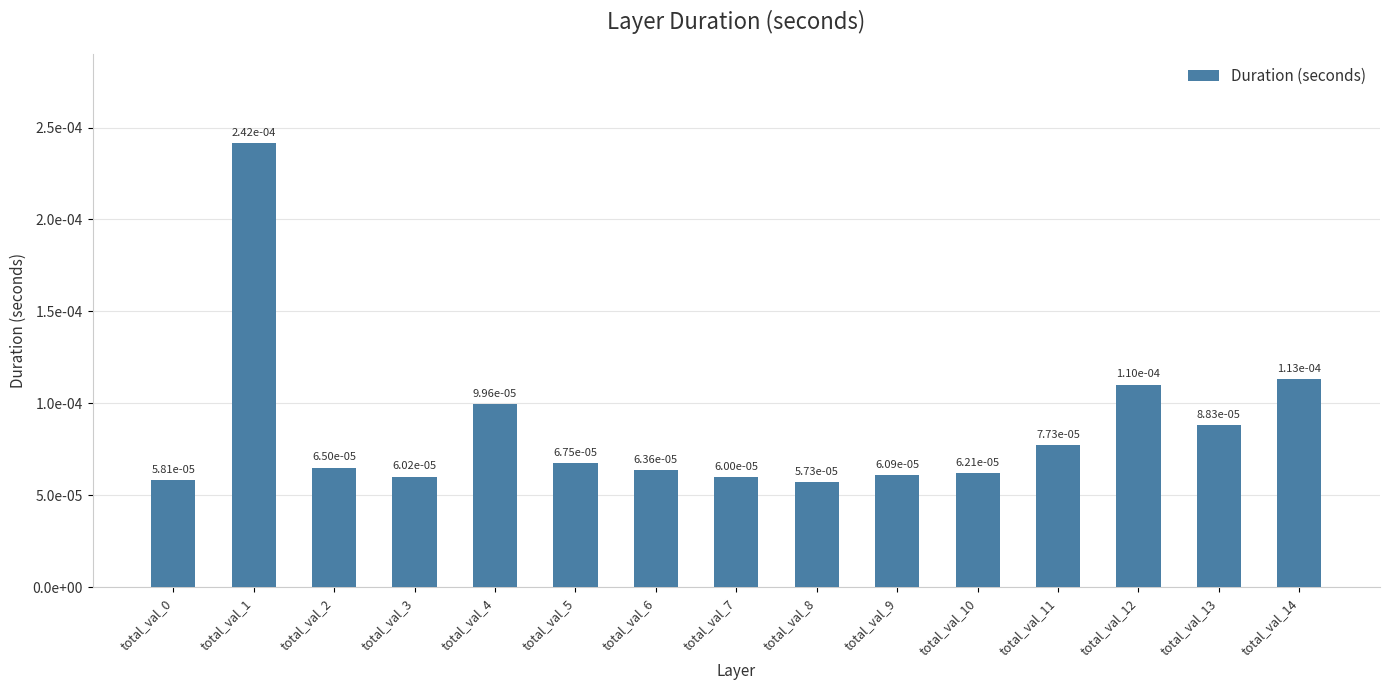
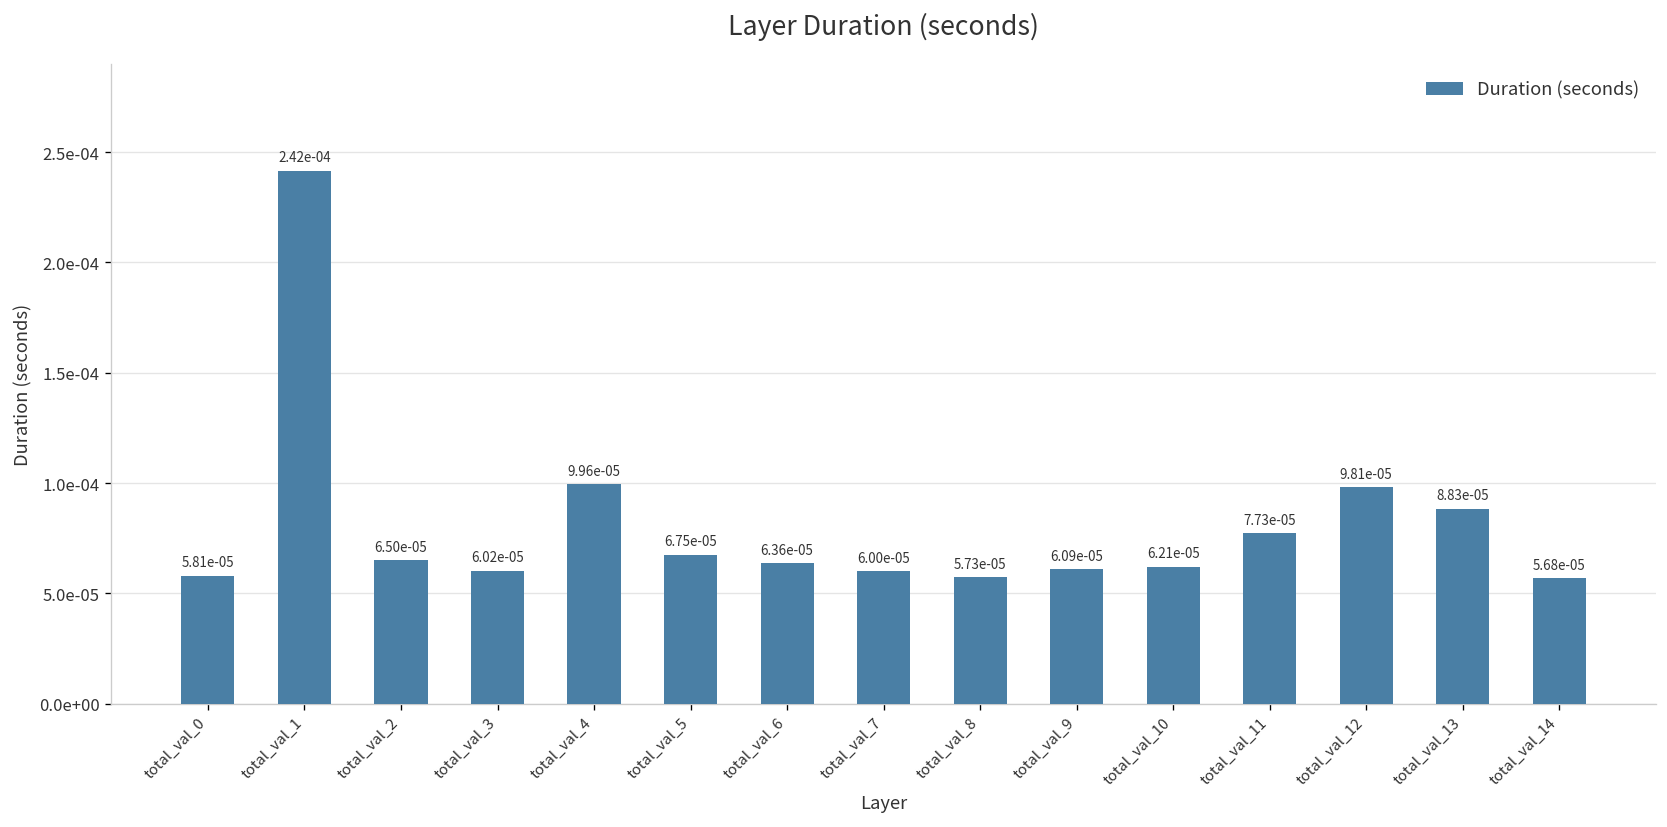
  {
    "total_val_0": "5.81e-05",
    "total_val_1": "2.42e-04",
    "total_val_2": "6.50e-05",
    "total_val_3": "6.02e-05",
    "total_val_4": "9.96e-05",
    "total_val_5": "6.75e-05",
    "total_val_6": "6.36e-05",
    "total_val_7": "6.00e-05",
    "total_val_8": "5.73e-05",
    "total_val_9": "6.09e-05",
    "total_val_10": "6.21e-05",
    "total_val_11": "7.73e-05",
-   "total_val_12": "1.10e-04",
+   "total_val_12": "9.81e-05",
    "total_val_13": "8.83e-05",
-   "total_val_14": "1.13e-04"
+   "total_val_14": "5.68e-05"
  }
